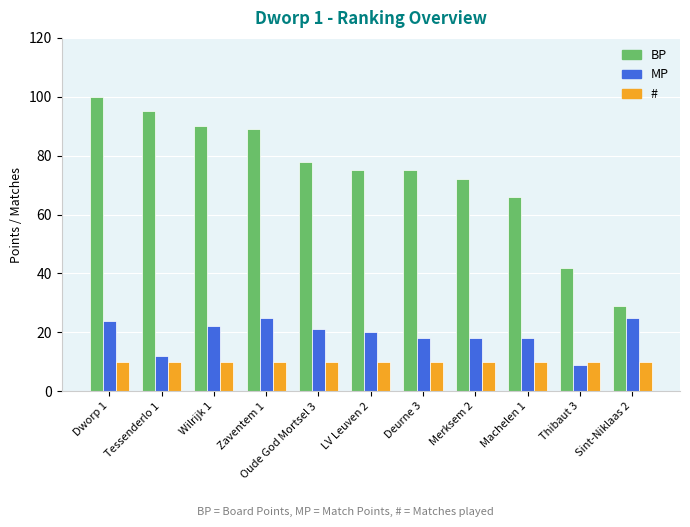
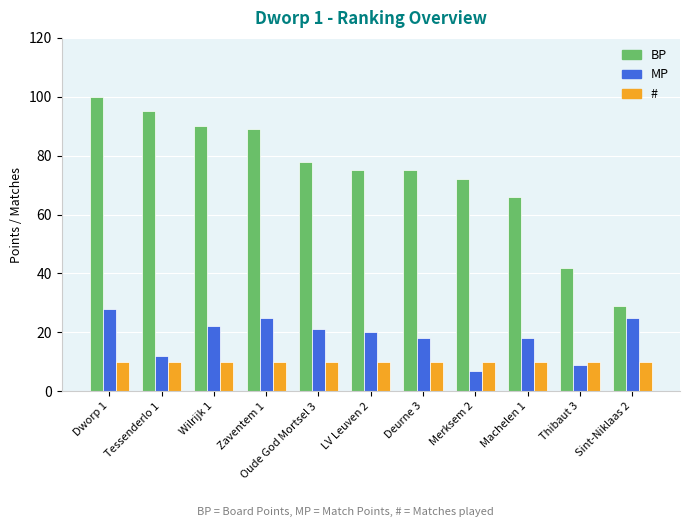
  {
    "BP": {
      "Dworp 1": 100,
      "Tessenderlo 1": 95,
      "Wilrijk 1": 90,
      "Zaventem 1": 89,
      "Oude God Mortsel 3": 78,
      "LV Leuven 2": 75,
      "Deurne 3": 75,
      "Merksem 2": 72,
      "Machelen 1": 66,
      "Thibaut 3": 42,
      "Sint-Niklaas 2": 29
    },
    "MP": {
-     "Dworp 1": 24,
+     "Dworp 1": 28,
      "Tessenderlo 1": 12,
      "Wilrijk 1": 22,
      "Zaventem 1": 25,
      "Oude God Mortsel 3": 21,
      "LV Leuven 2": 20,
      "Deurne 3": 18,
-     "Merksem 2": 18,
+     "Merksem 2": 7,
      "Machelen 1": 18,
      "Thibaut 3": 9,
      "Sint-Niklaas 2": 25
    },
    "#": {
      "Dworp 1": 10,
      "Tessenderlo 1": 10,
      "Wilrijk 1": 10,
      "Zaventem 1": 10,
      "Oude God Mortsel 3": 10,
      "LV Leuven 2": 10,
      "Deurne 3": 10,
      "Merksem 2": 10,
      "Machelen 1": 10,
      "Thibaut 3": 10,
      "Sint-Niklaas 2": 10
    }
  }
